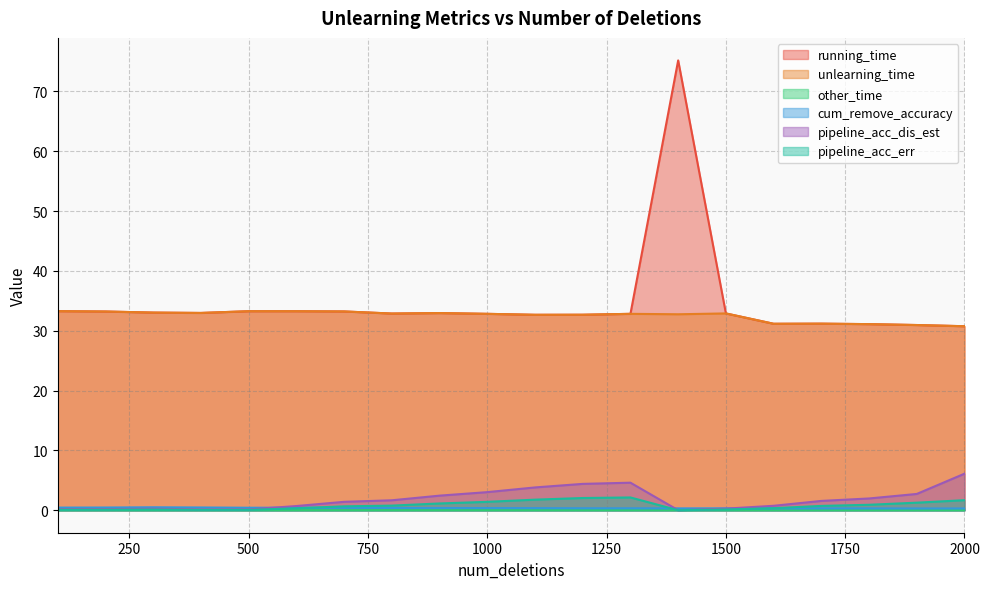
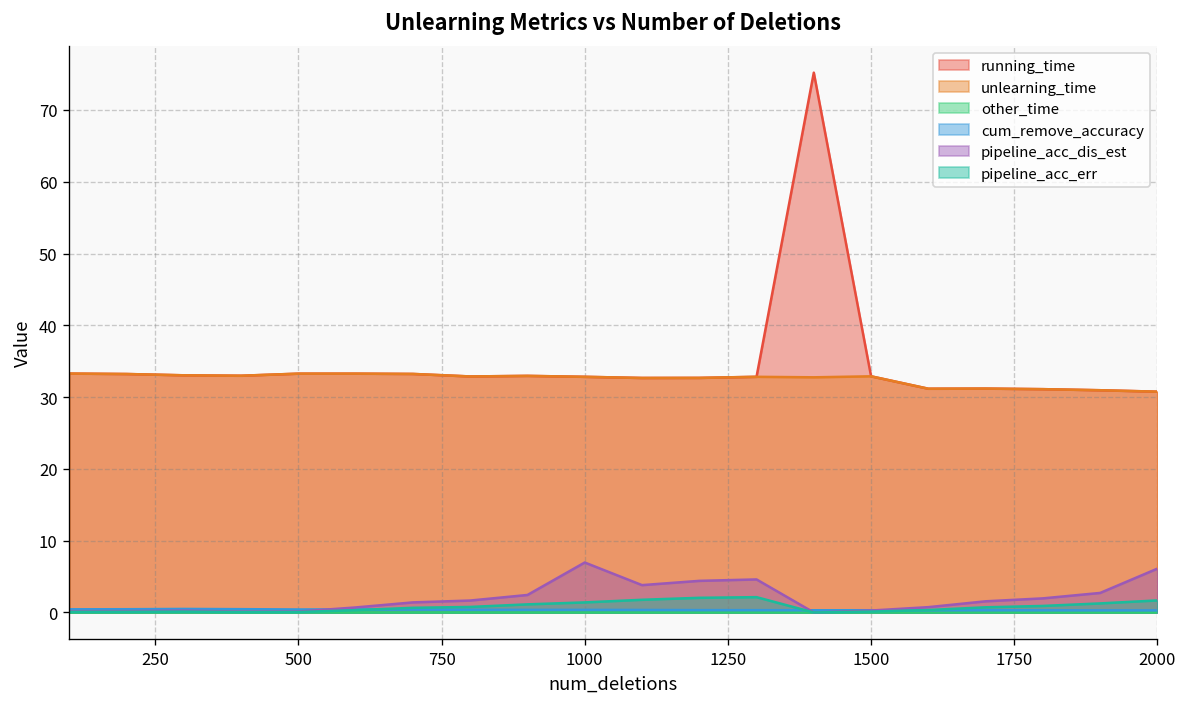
  {
    "pipeline_acc_dis_est": {
-     "1000": 3,
+     "1000": 7,
      "2000": 6
    }
  }
